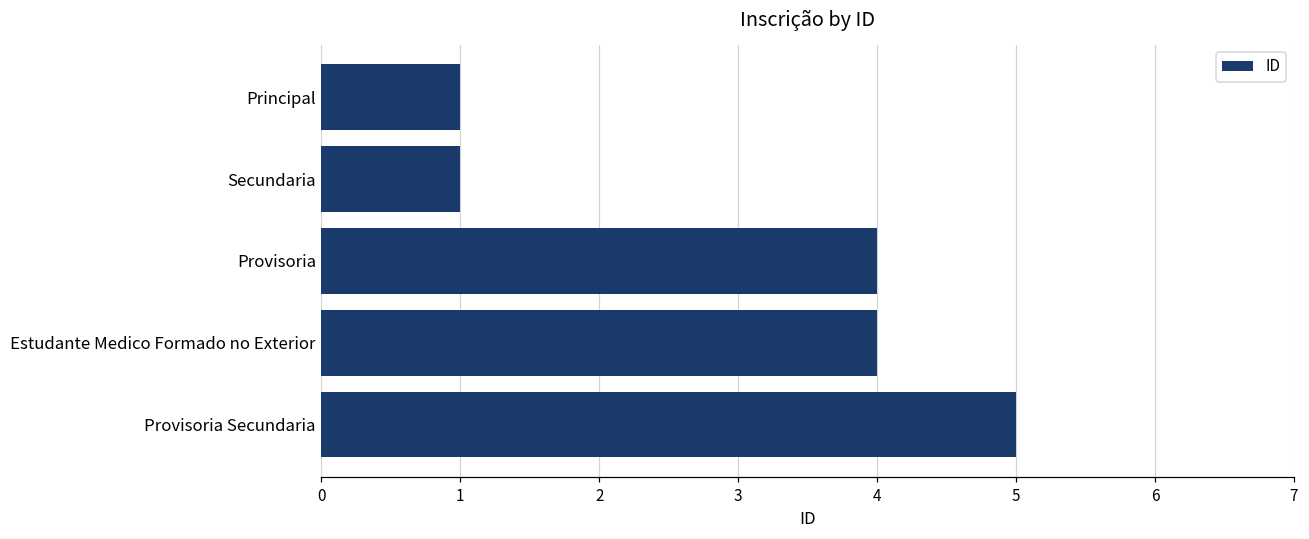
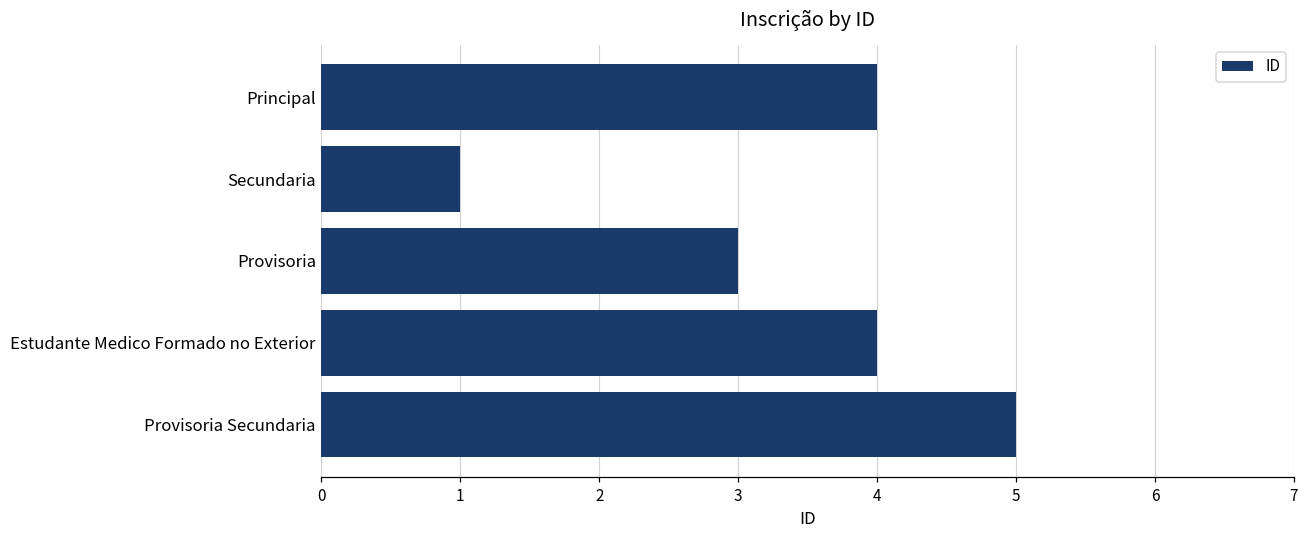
  {
-   "Principal": 1,
+   "Principal": 4,
    "Secundaria": 1,
-   "Provisoria": 4,
+   "Provisoria": 3,
    "Estudante Medico Formado no Exterior": 4,
    "Provisoria Secundaria": 5
  }
